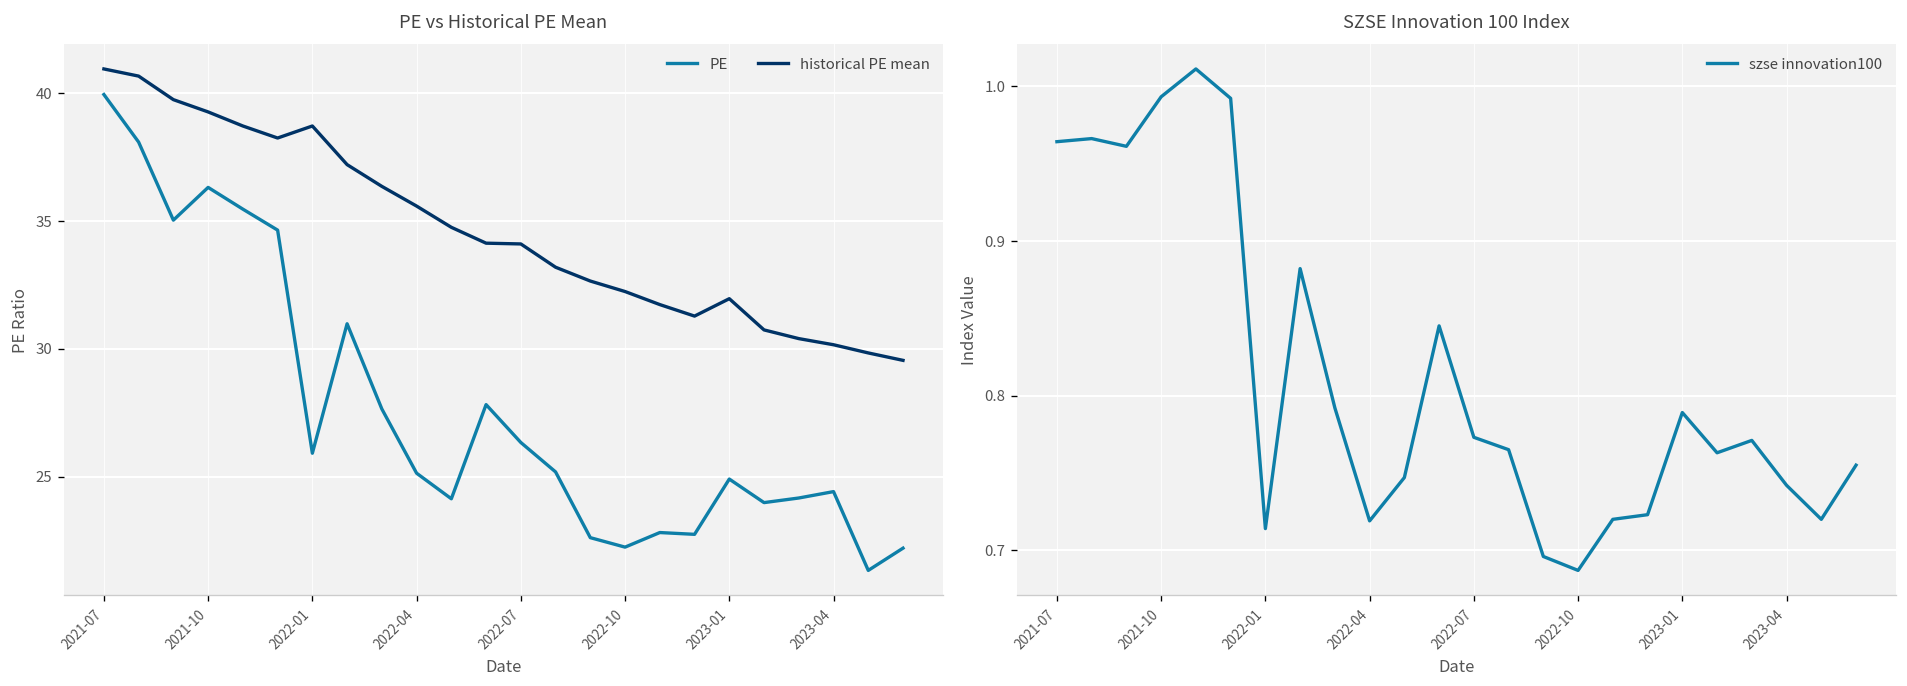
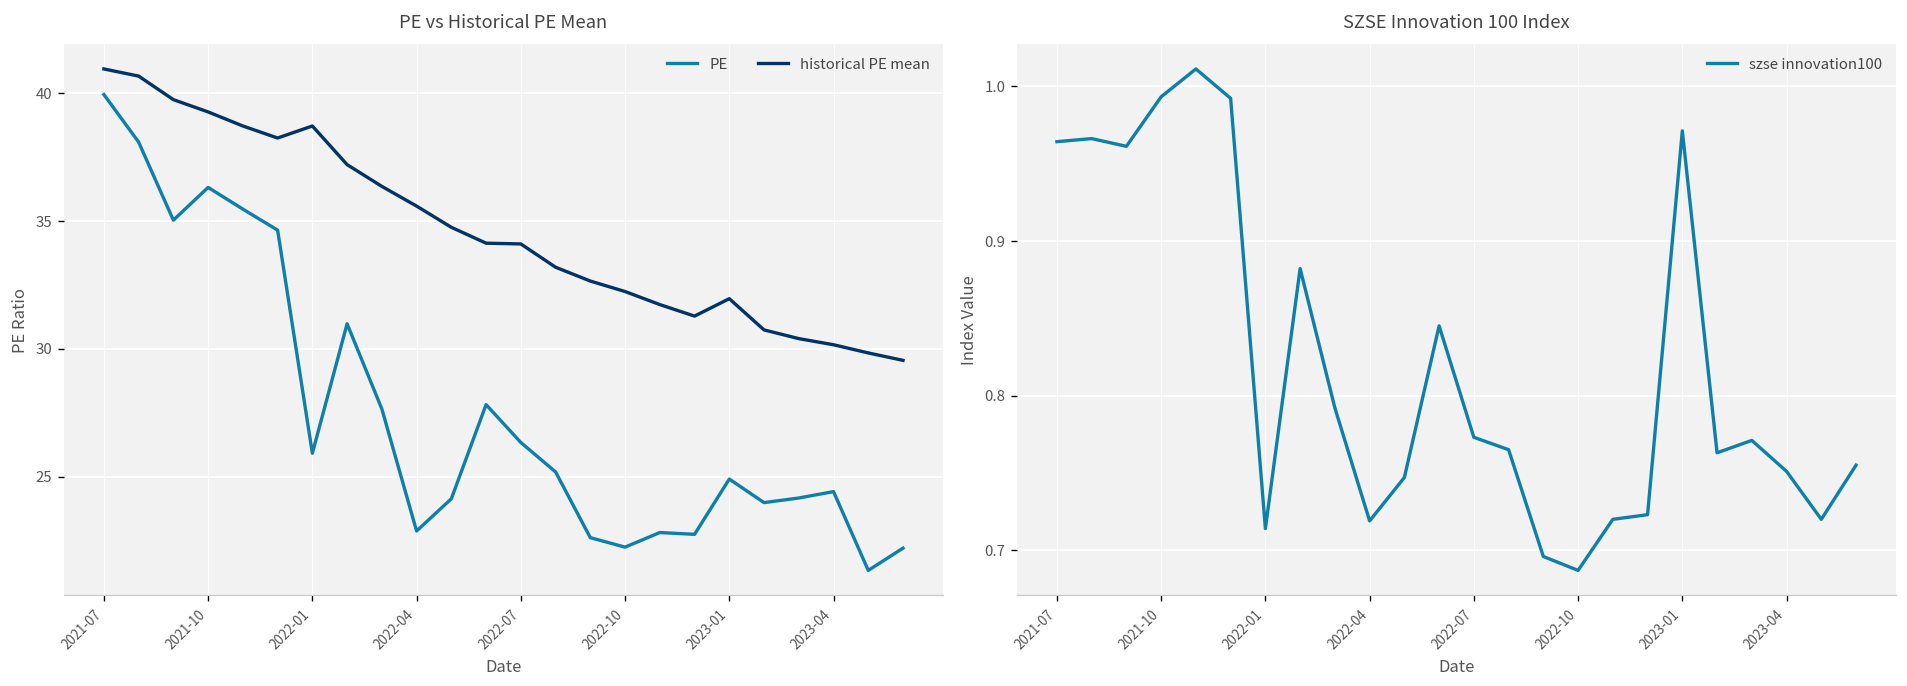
  {
    "PE vs Historical PE Mean": {
      "PE": {
        "2021-07": 39.9,
        "2021-10": 36.3,
        "2022-01": 25.9,
-       "2022-04": 25.1,
+       "2022-04": 22.9,
        "2022-07": 26.3,
        "2022-10": 22.2,
        "2023-01": 24.9,
        "2023-04": 24.4
      },
      "historical PE mean": {
        "2021-07": 40.9,
        "2021-10": 39.3,
        "2022-01": 38.7,
        "2022-04": 35.6,
        "2022-07": 34.1,
        "2022-10": 32.2,
        "2023-01": 32.0,
        "2023-04": 30.2
      }
    },
    "SZSE Innovation 100 Index": {
      "2021-07": 0.964,
      "2021-10": 0.993,
      "2022-01": 0.714,
      "2022-04": 0.719,
      "2022-07": 0.773,
      "2022-10": 0.687,
-     "2023-01": 0.789,
-     "2023-04": 0.742
+     "2023-01": 0.971,
+     "2023-04": 0.751
    }
  }
